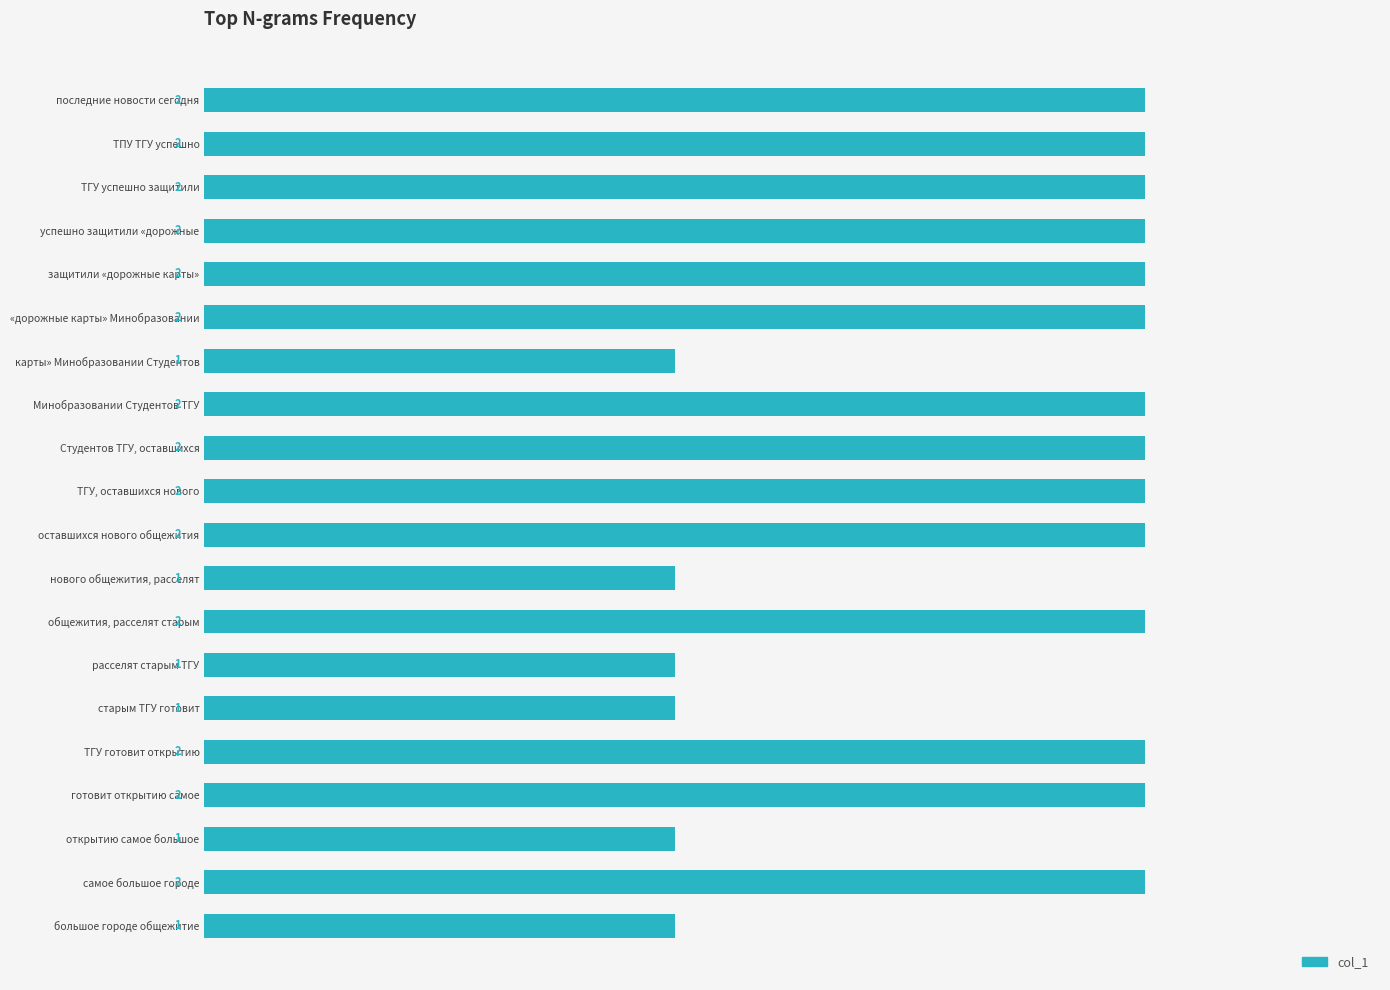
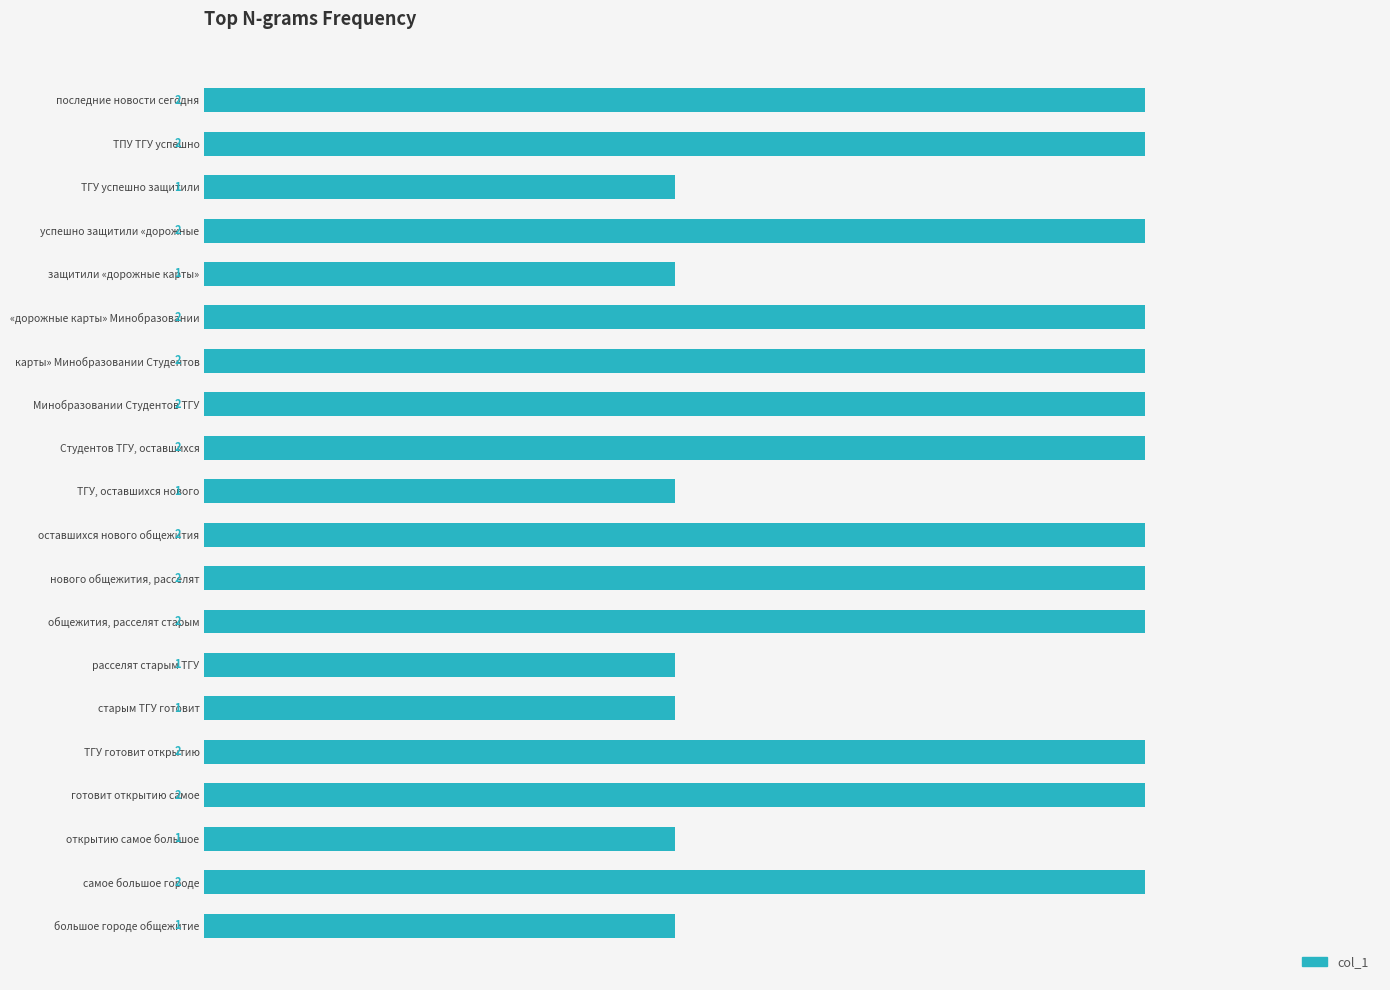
  {
-   "ТГУ успешно защитили": 2,
-   "защитили «дорожные карты»": 2,
-   "карты» Минобразовании Студентов": 1,
-   "ТГУ, оставшихся нового": 2,
-   "нового общежития, расселят": 1
+   "ТГУ успешно защитили": 1,
+   "защитили «дорожные карты»": 1,
+   "карты» Минобразовании Студентов": 2,
+   "ТГУ, оставшихся нового": 1,
+   "нового общежития, расселят": 2
  }
